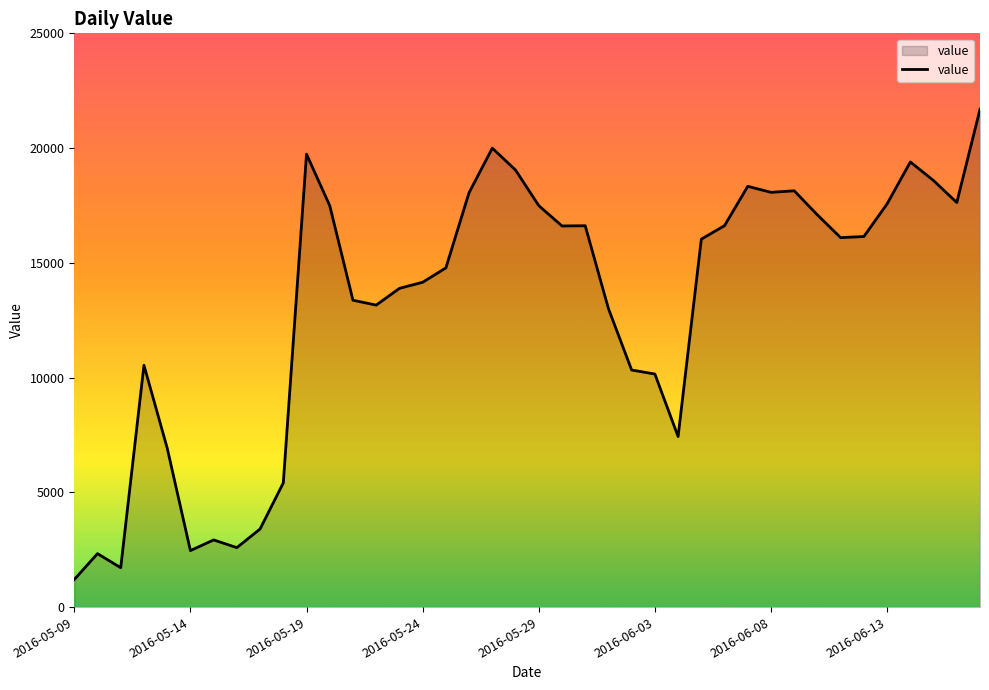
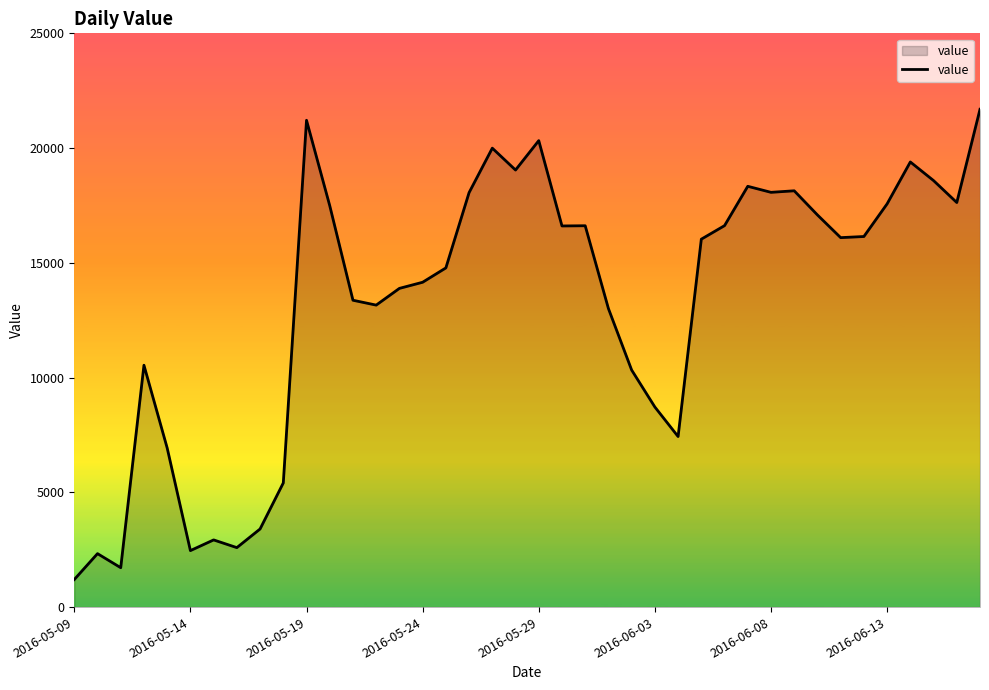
  {
    "2016-05-09": 1200,
    "2016-05-14": 2500,
-   "2016-05-19": 19700,
+   "2016-05-19": 21200,
    "2016-05-24": 14200,
-   "2016-05-29": 17500,
-   "2016-06-03": 10200,
+   "2016-05-29": 20300,
+   "2016-06-03": 8700,
    "2016-06-08": 18100,
    "2016-06-13": 17600
  }
